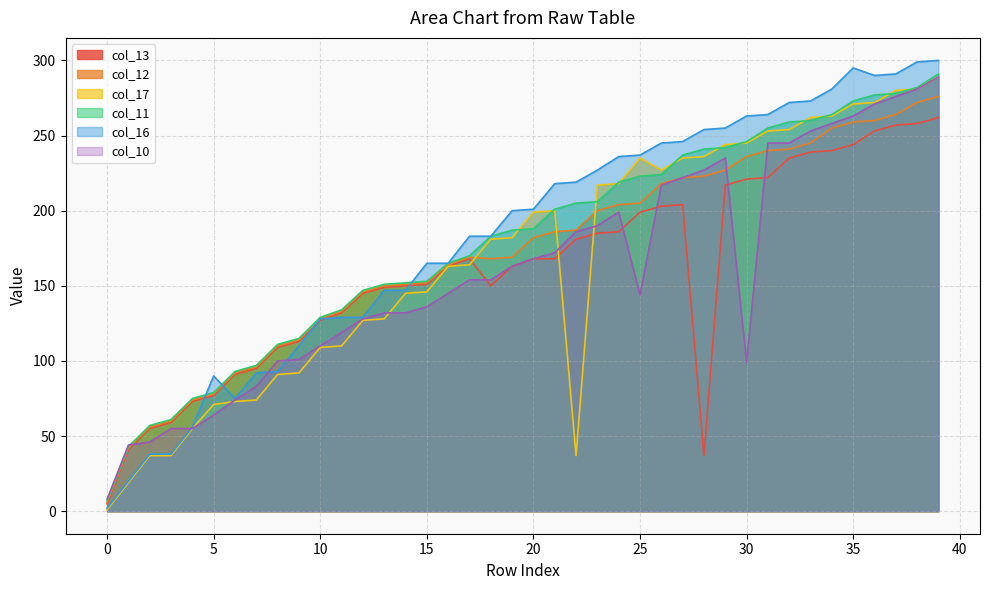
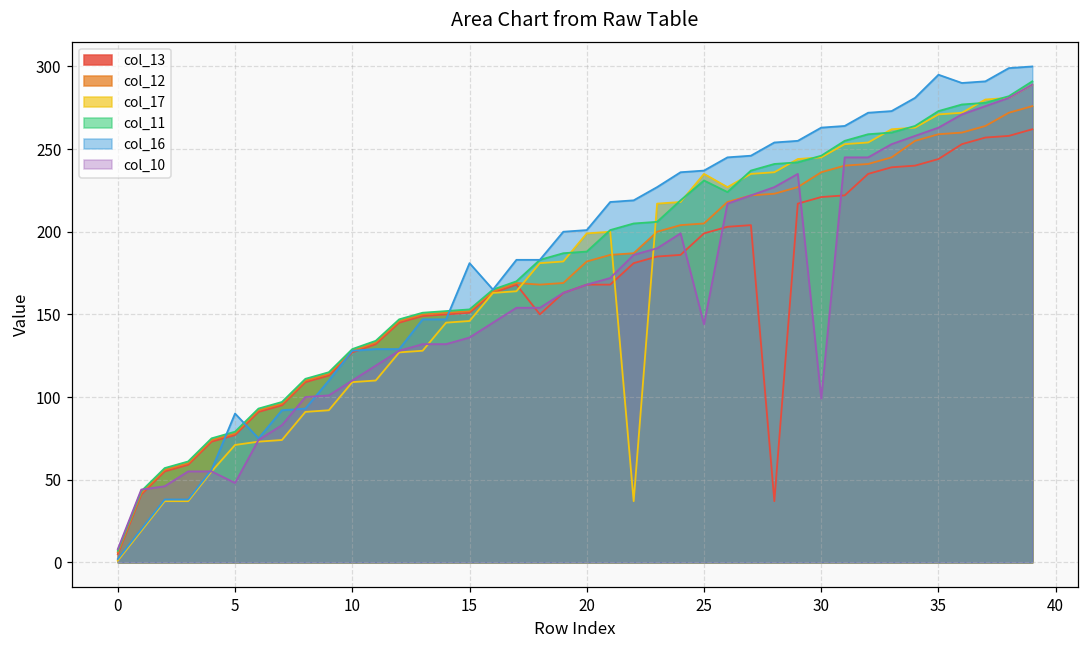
  {
    "col_17": {
      "5": 71,
      "15": 146,
      "20": 199,
      "25": 235,
      "35": 271
    },
    "col_11": {
      "20": 188,
-     "25": 223,
+     "25": 231,
      "35": 273
    },
    "col_16": {
      "5": 90,
-     "15": 165,
+     "15": 181,
      "20": 201,
      "25": 237,
      "30": 263,
      "35": 295
    },
    "col_10": {
-     "5": 64,
+     "5": 48,
      "15": 136,
      "25": 144,
      "30": 99,
      "35": 263
    }
  }
